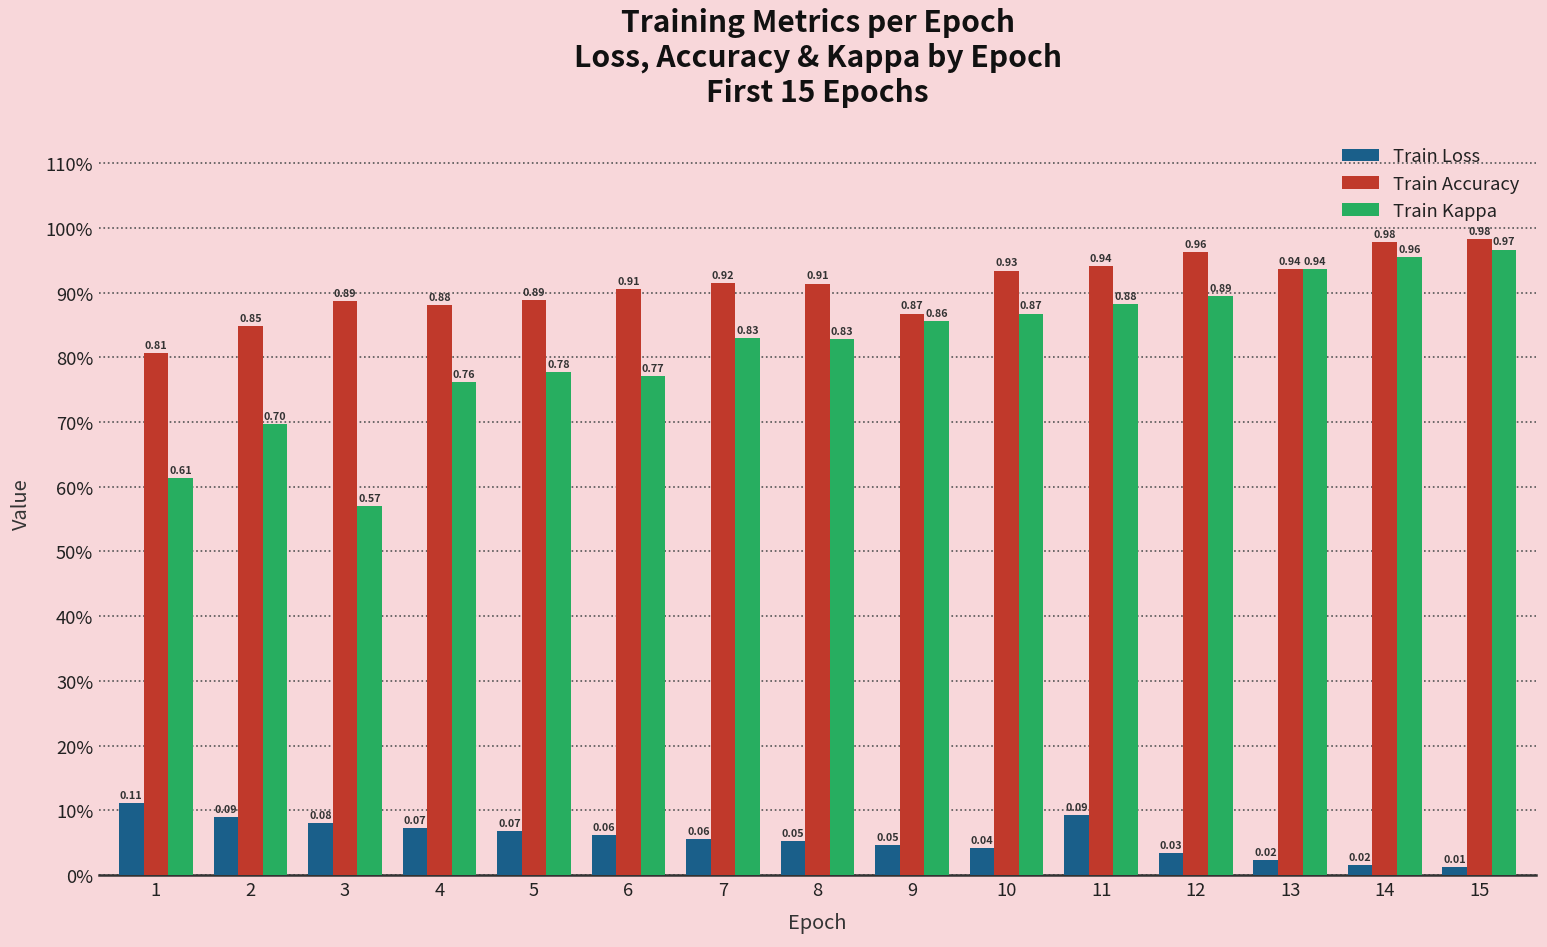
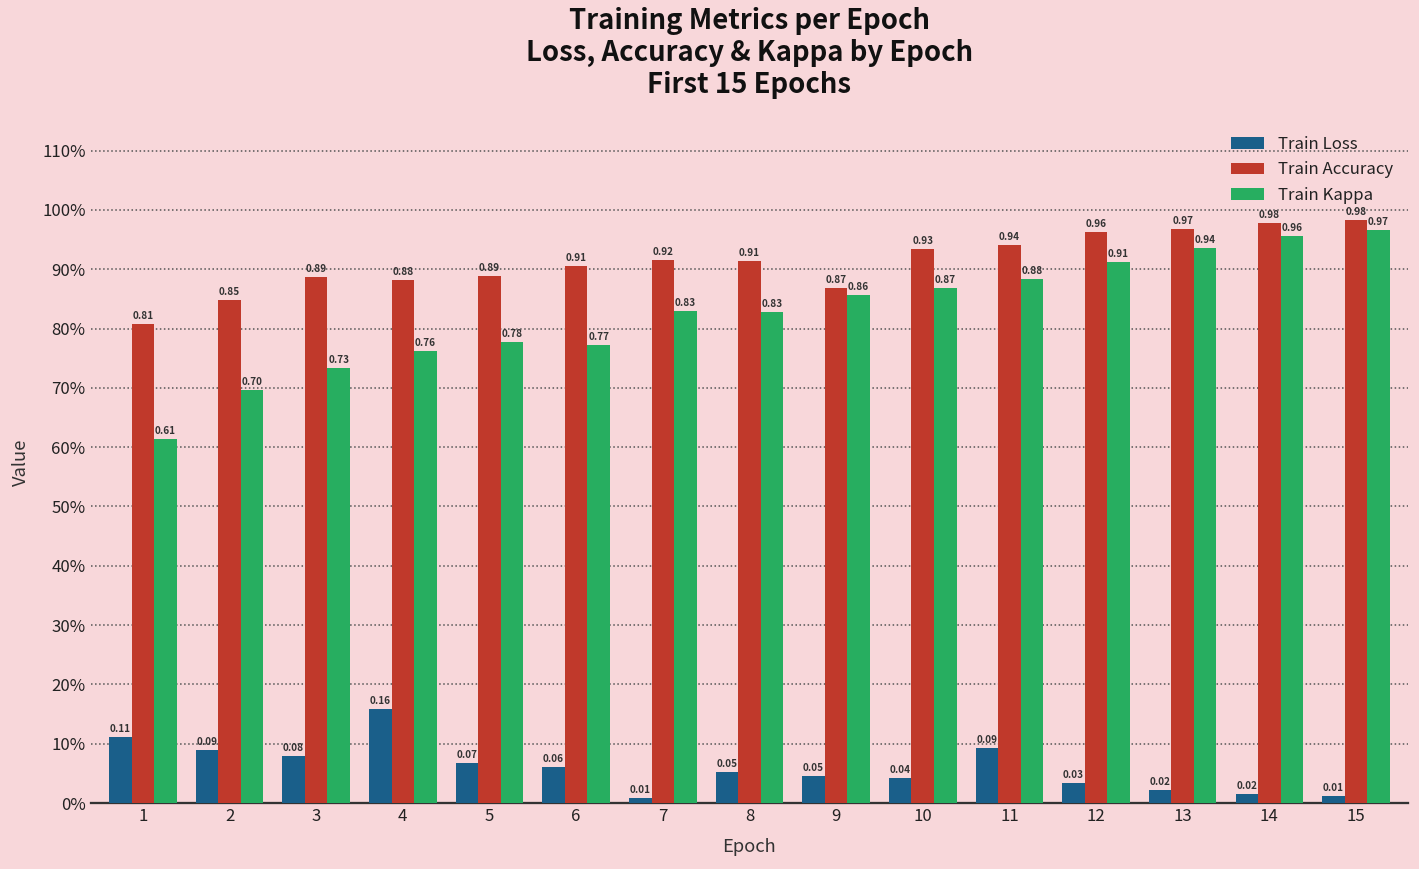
  {
    "Train Loss": {
      "1": 0.11,
      "2": 0.09,
      "3": 0.08,
-     "4": 0.07,
+     "4": 0.16,
      "5": 0.07,
      "6": 0.06,
-     "7": 0.06,
+     "7": 0.01,
      "8": 0.05,
      "9": 0.05,
      "10": 0.04,
      "11": 0.09,
      "12": 0.03,
      "13": 0.02,
      "14": 0.02,
      "15": 0.01
    },
    "Train Accuracy": {
      "1": 0.81,
      "2": 0.85,
      "3": 0.89,
      "4": 0.88,
      "5": 0.89,
      "6": 0.91,
      "7": 0.92,
      "8": 0.91,
      "9": 0.87,
      "10": 0.93,
      "11": 0.94,
      "12": 0.96,
-     "13": 0.94,
+     "13": 0.97,
      "14": 0.98,
      "15": 0.98
    },
    "Train Kappa": {
      "1": 0.61,
      "2": 0.70,
-     "3": 0.57,
+     "3": 0.73,
      "4": 0.76,
      "5": 0.78,
      "6": 0.77,
      "7": 0.83,
      "8": 0.83,
      "9": 0.86,
      "10": 0.87,
      "11": 0.88,
-     "12": 0.89,
+     "12": 0.91,
      "13": 0.94,
      "14": 0.96,
      "15": 0.97
    }
  }
